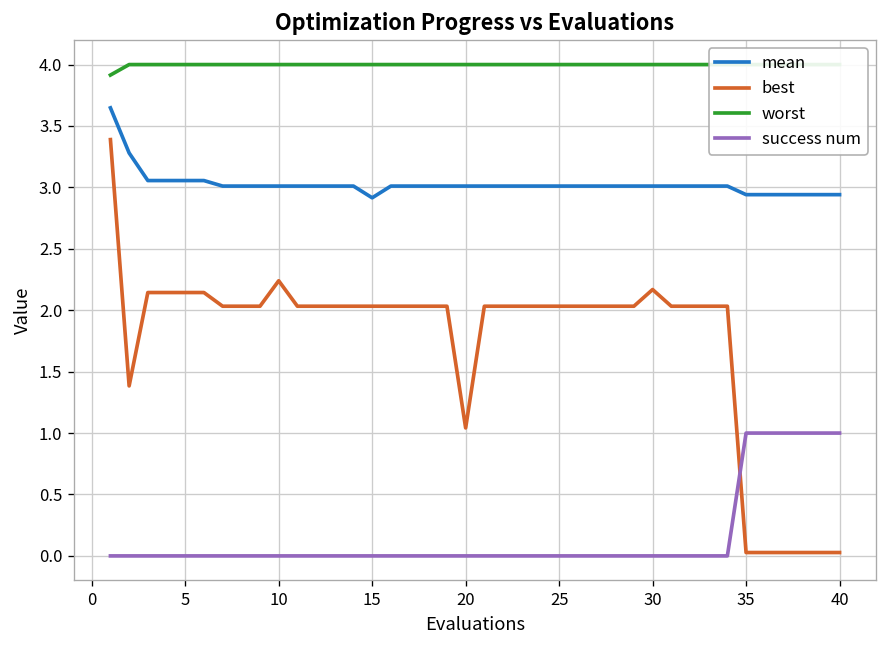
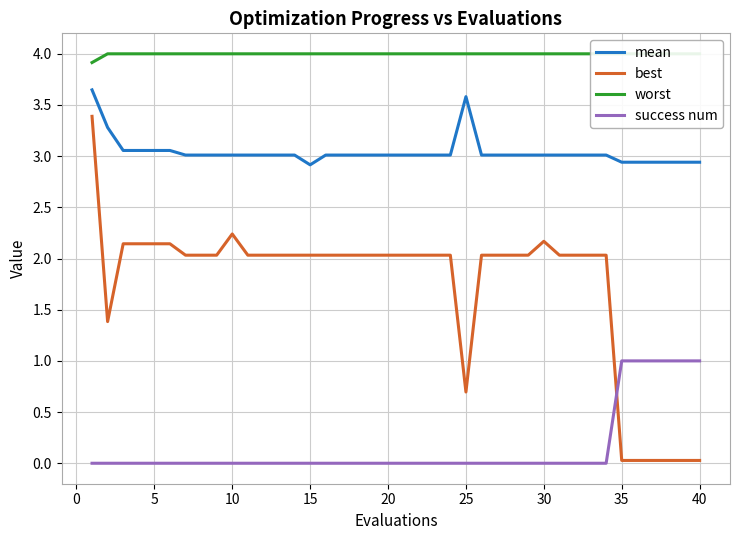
  {
    "mean": {
      "5": 3.06,
      "10": 3.01,
      "15": 2.92,
      "20": 3.01,
-     "25": 3.01,
+     "25": 3.58,
      "30": 3.01,
      "35": 2.94,
      "40": 2.94
    },
    "best": {
      "5": 2.14,
      "10": 2.24,
      "15": 2.03,
-     "20": 1.04,
-     "25": 2.03,
+     "20": 2.03,
+     "25": 0.70,
      "30": 2.17,
      "35": 0.03,
      "40": 0.03
    },
    "worst": {
      "5": 4.00,
      "10": 4.00,
      "15": 4.00,
      "20": 4.00,
      "25": 4.00,
      "30": 4.00
    },
    "success num": {
      "5": 0.00,
      "10": 0.00,
      "15": 0.00,
      "20": 0.00,
      "25": 0.00,
      "30": 0.00,
      "35": 1.00,
      "40": 1.00
    }
  }
